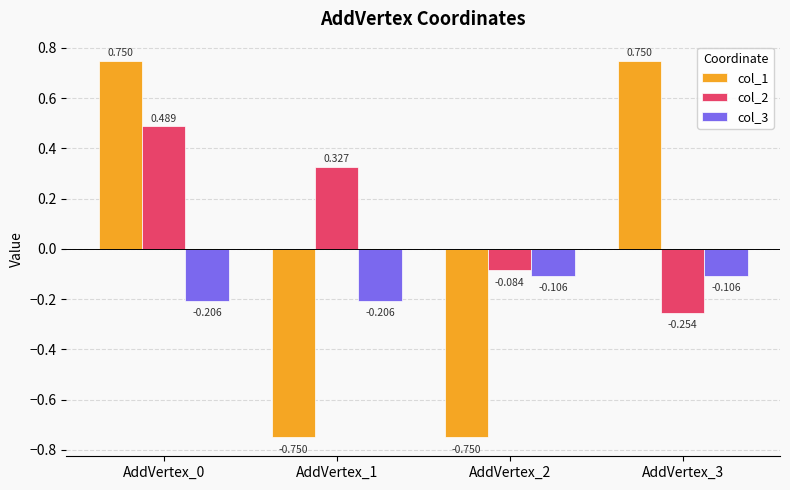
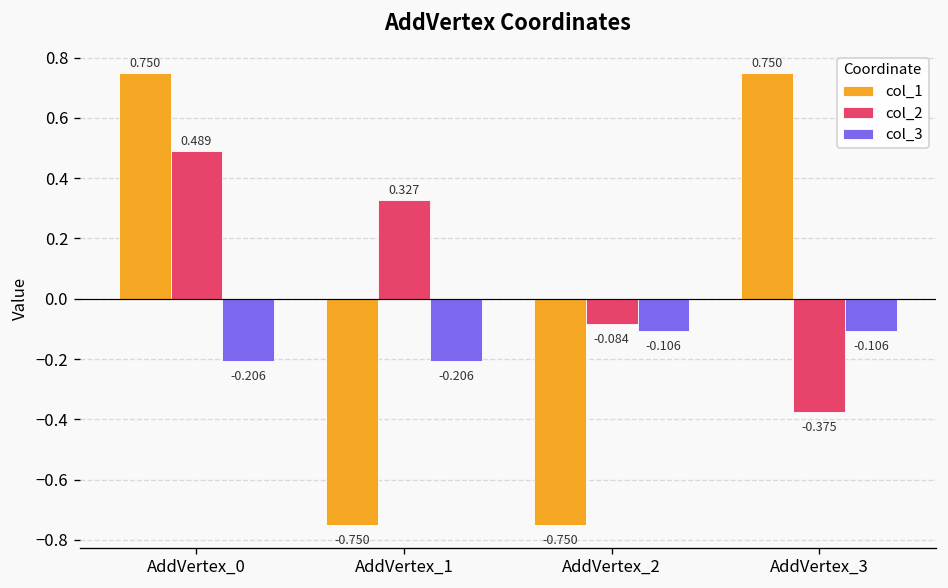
  {
    "col_1": {
      "AddVertex_0": 0.750,
      "AddVertex_1": -0.750,
      "AddVertex_2": -0.750,
      "AddVertex_3": 0.750
    },
    "col_2": {
      "AddVertex_0": 0.489,
      "AddVertex_1": 0.327,
      "AddVertex_2": -0.084,
-     "AddVertex_3": -0.254
+     "AddVertex_3": -0.375
    },
    "col_3": {
      "AddVertex_0": -0.206,
      "AddVertex_1": -0.206,
      "AddVertex_2": -0.106,
      "AddVertex_3": -0.106
    }
  }
